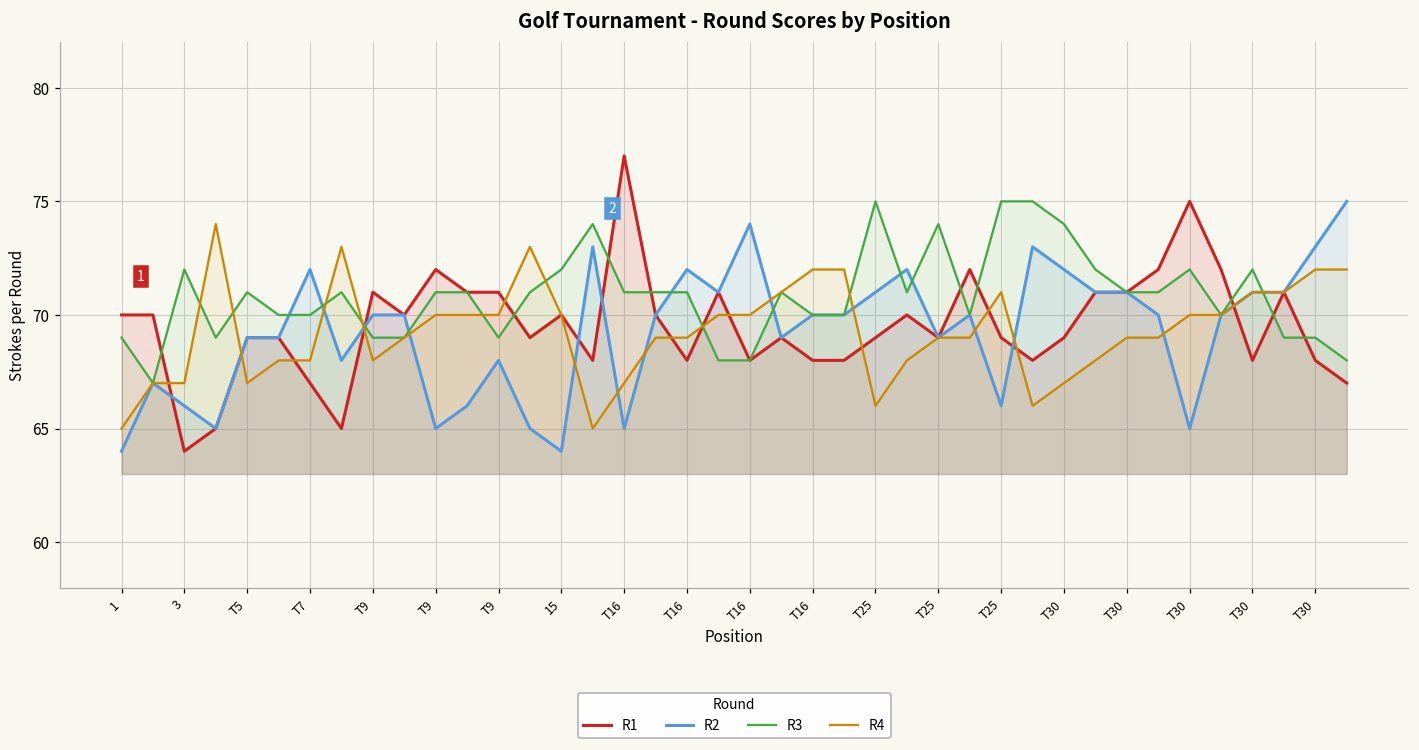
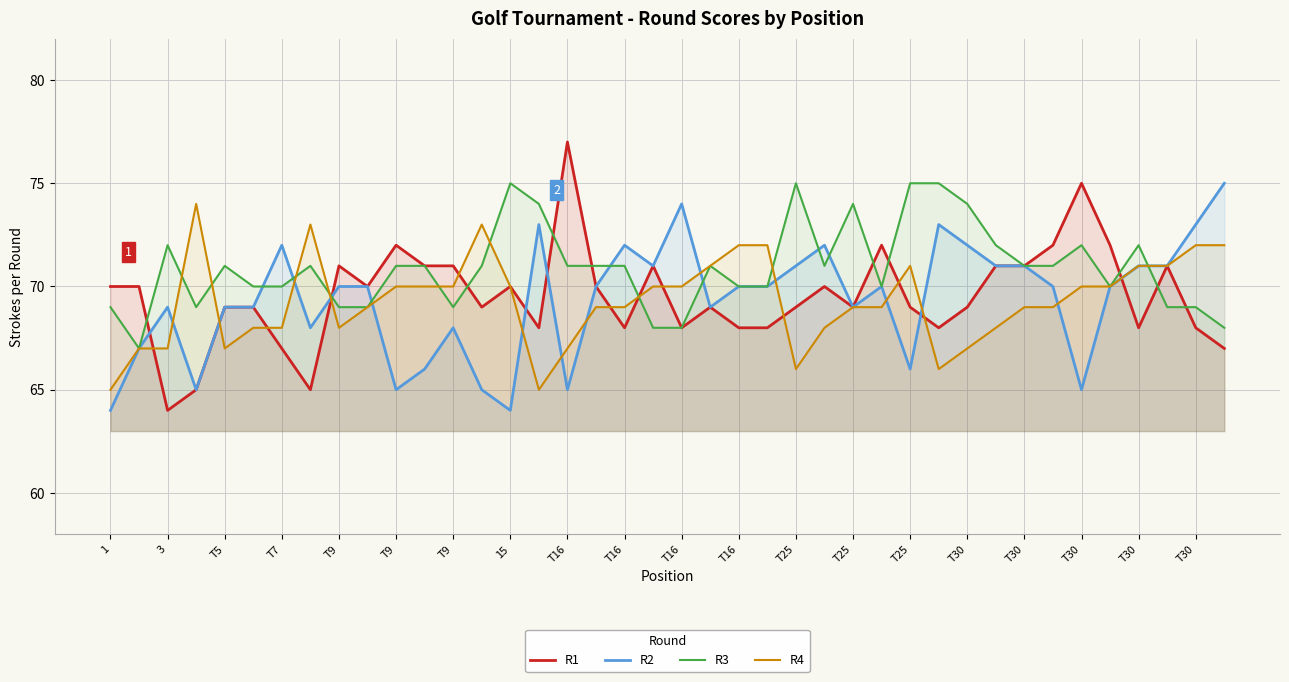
  {
    "R1": {
      "1": 70,
      "3": 64
    },
    "R2": {
      "1": 64,
-     "3": 66,
+     "3": 69,
      "15": 64
    },
    "R3": {
      "1": 69,
      "3": 72,
-     "15": 72
+     "15": 75
    },
    "R4": {
      "1": 65,
      "3": 67
    }
  }
